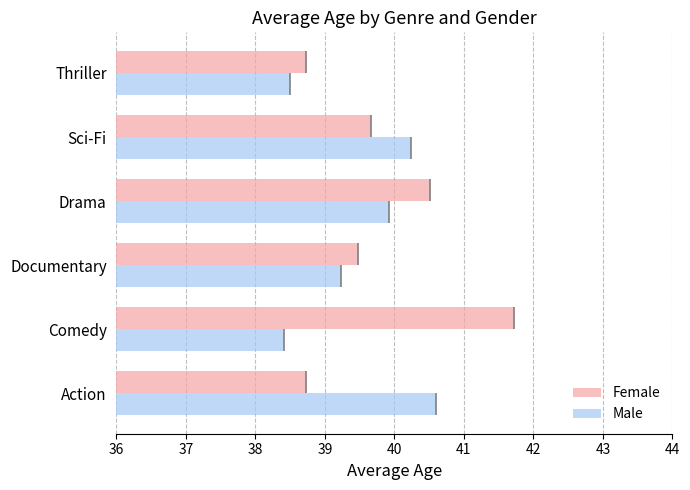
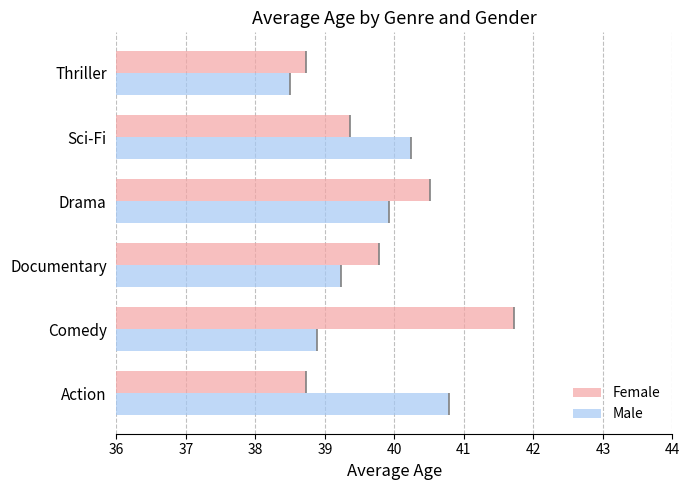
  {
    "Female": {
      "Thriller": 38.7,
-     "Sci-Fi": 39.7,
+     "Sci-Fi": 39.4,
      "Drama": 40.5,
-     "Documentary": 39.5,
+     "Documentary": 39.8,
      "Comedy": 41.7,
      "Action": 38.7
    },
    "Male": {
      "Thriller": 38.5,
      "Sci-Fi": 40.2,
      "Drama": 39.9,
      "Documentary": 39.2,
-     "Comedy": 38.4,
-     "Action": 40.6
+     "Comedy": 38.9,
+     "Action": 40.8
    }
  }
